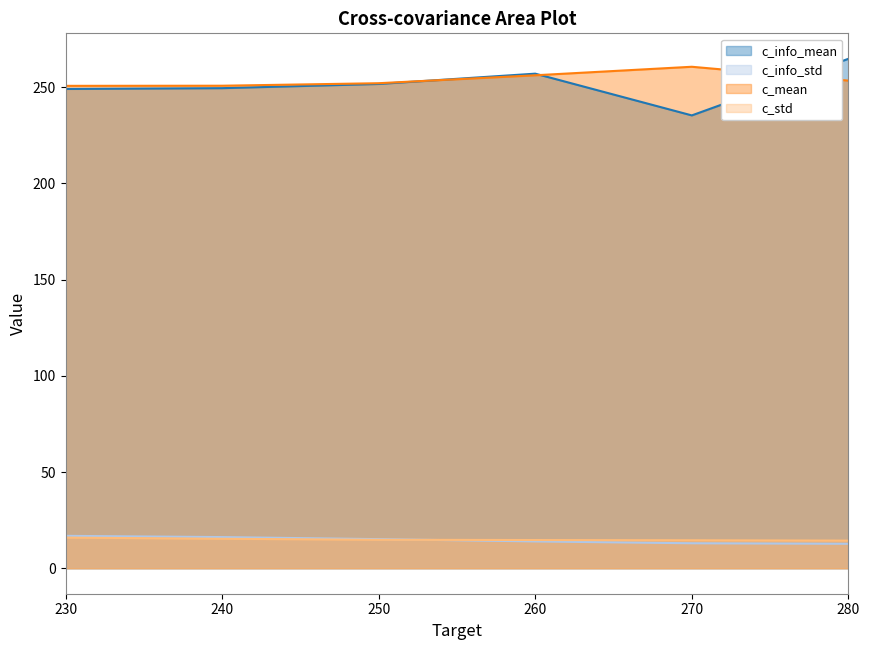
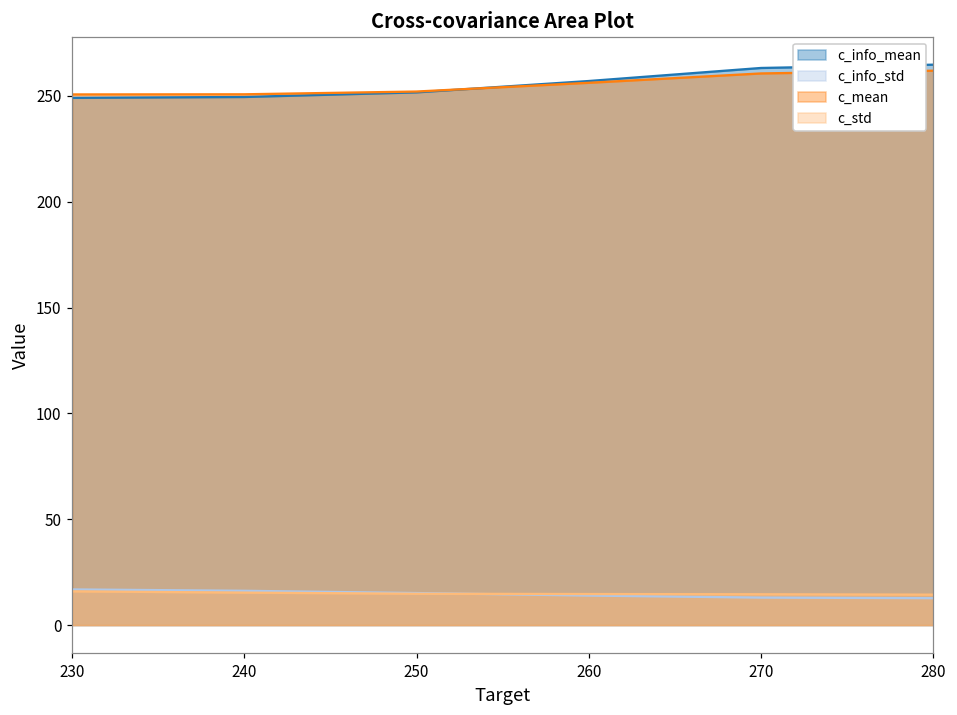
  {
    "c_info_mean": {
      "230": 249,
-     "270": 235,
+     "270": 263,
      "280": 265
    },
    "c_info_std": {
      "270": 13,
      "280": 13
    },
    "c_mean": {
      "230": 251,
      "270": 261,
-     "280": 253
+     "280": 262
    },
    "c_std": {
      "270": 15,
      "280": 14
    }
  }
